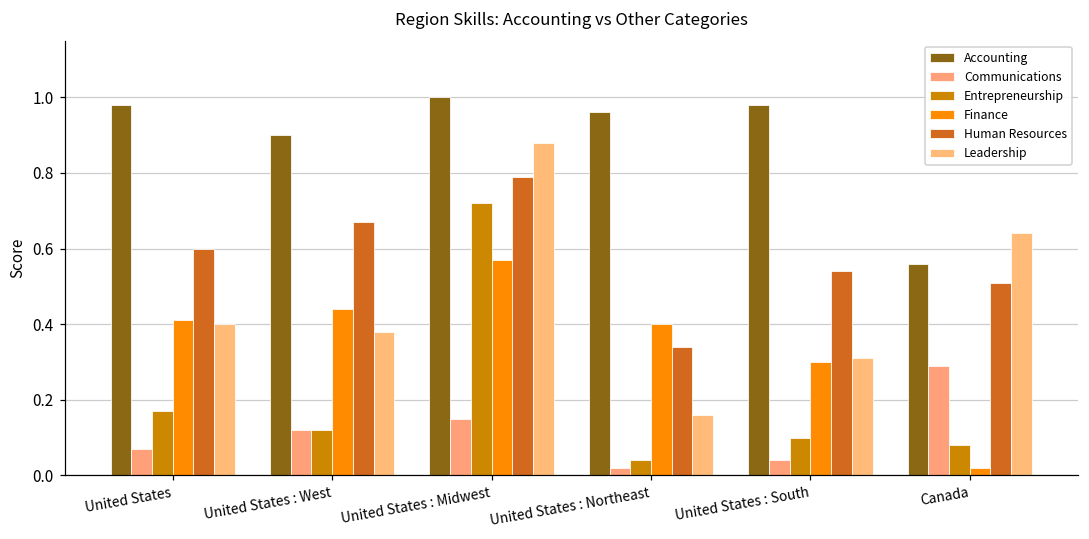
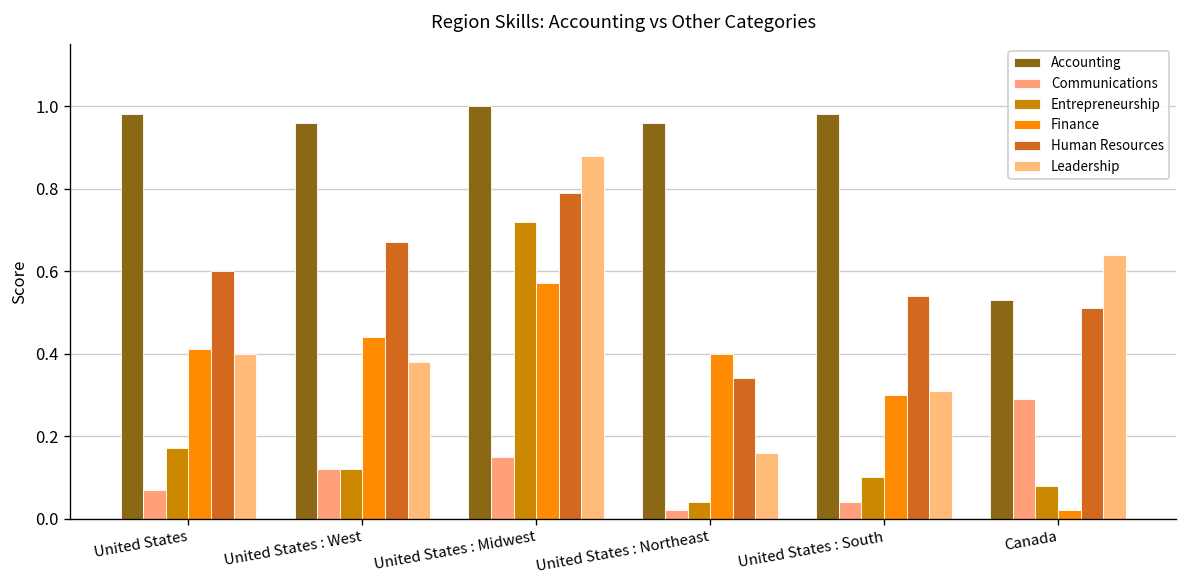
  {
    "Accounting": {
      "United States": 0.98,
-     "United States : West": 0.90,
+     "United States : West": 0.96,
      "United States : Midwest": 1.00,
      "United States : Northeast": 0.96,
      "United States : South": 0.98,
-     "Canada": 0.56
+     "Canada": 0.53
    }
  }
